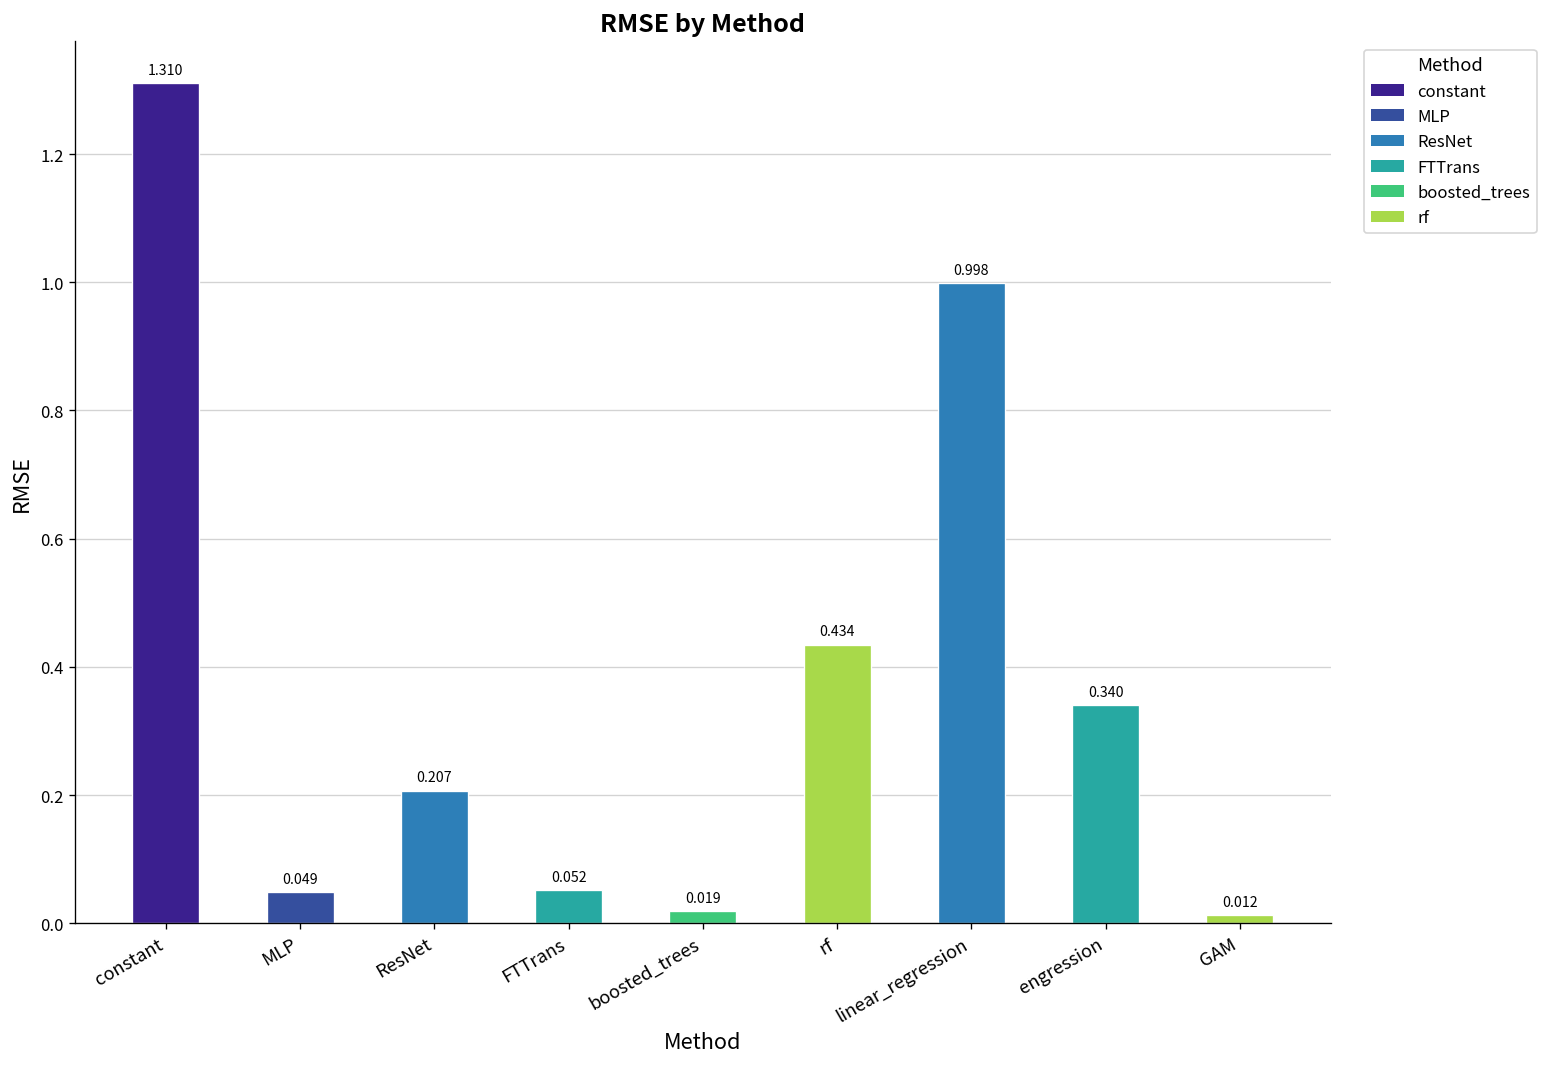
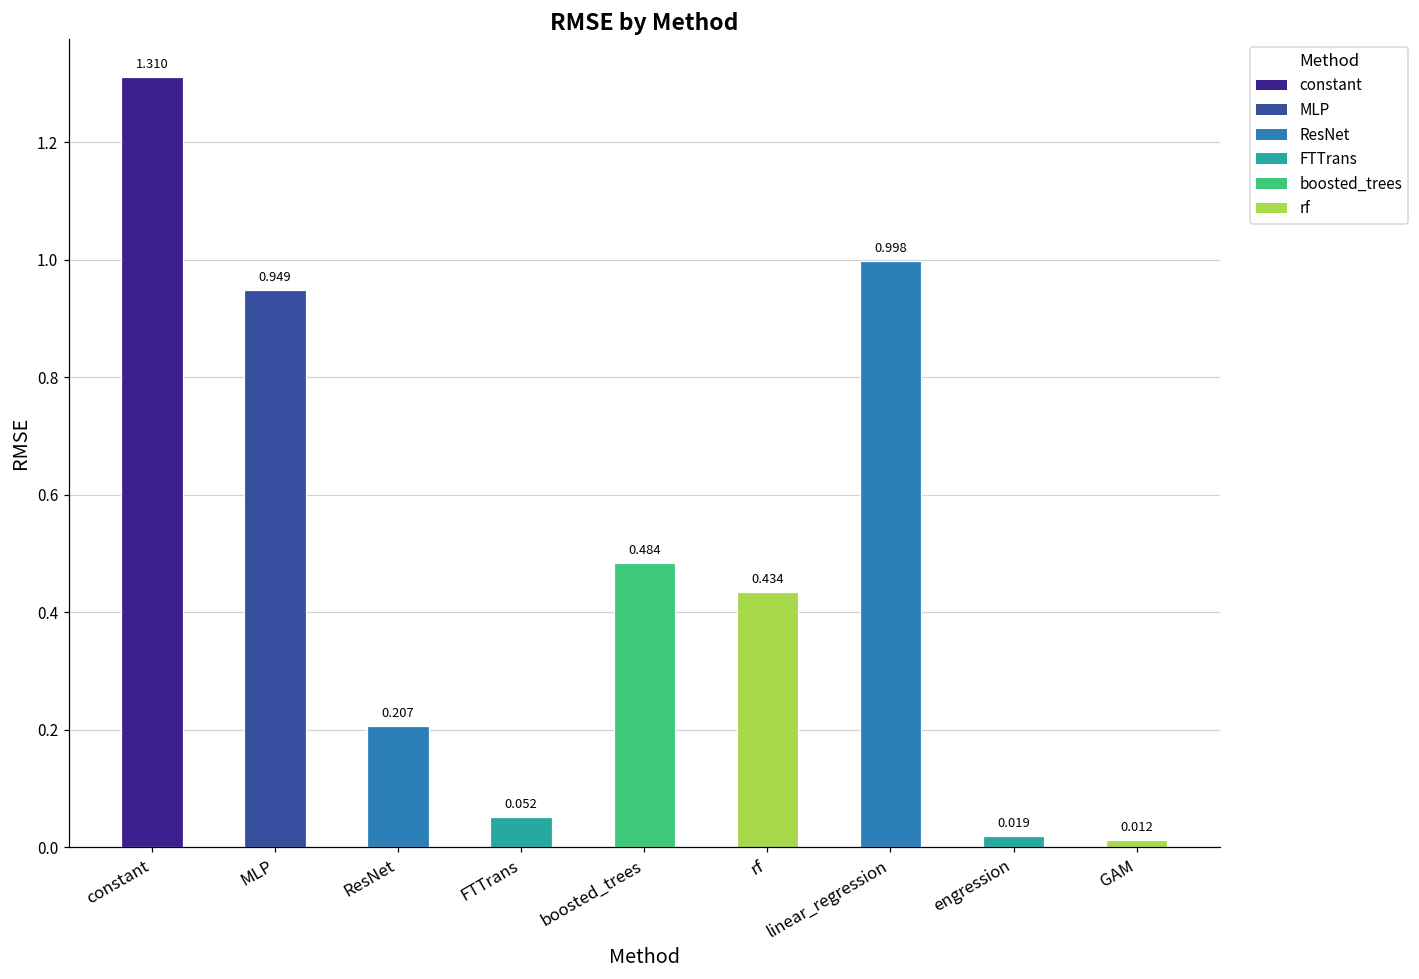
  {
    "constant": 1.310,
-   "MLP": 0.049,
+   "MLP": 0.949,
    "ResNet": 0.207,
    "FTTrans": 0.052,
-   "boosted_trees": 0.019,
+   "boosted_trees": 0.484,
    "rf": 0.434,
    "linear_regression": 0.998,
-   "engression": 0.340,
+   "engression": 0.019,
    "GAM": 0.012
  }
